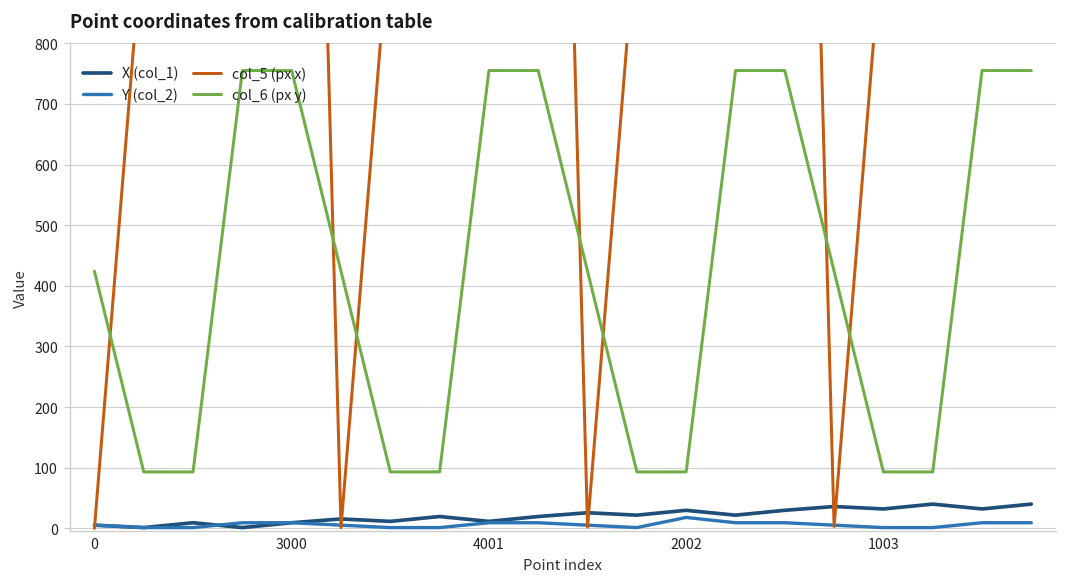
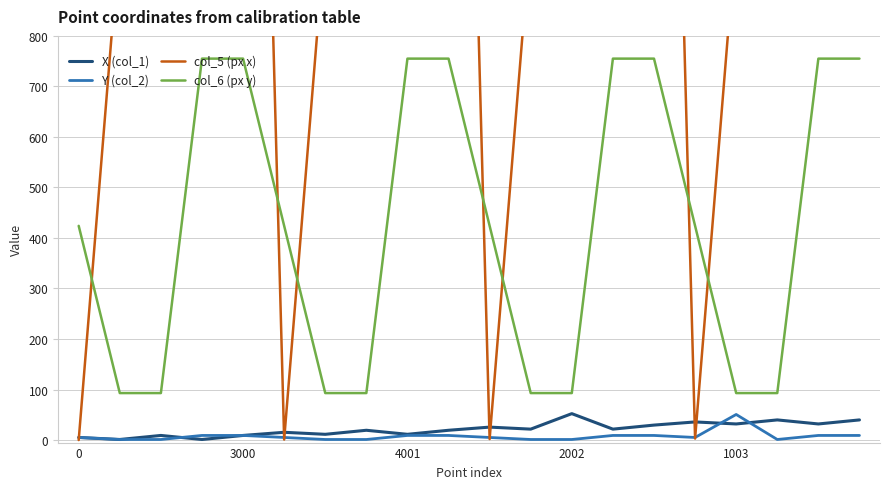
  {
    "X (col_1)": {
-     "2002": 30,
+     "2002": 50,
      "1003": 30
    },
    "Y (col_2)": {
-     "2002": 20,
-     "1003": 0
+     "2002": 0,
+     "1003": 50
    },
    "col_5 (px x)": {
      "0": 0
    },
    "col_6 (px y)": {
      "0": 420,
      "3000": 760,
      "4001": 760,
      "2002": 90,
      "1003": 90
    }
  }
